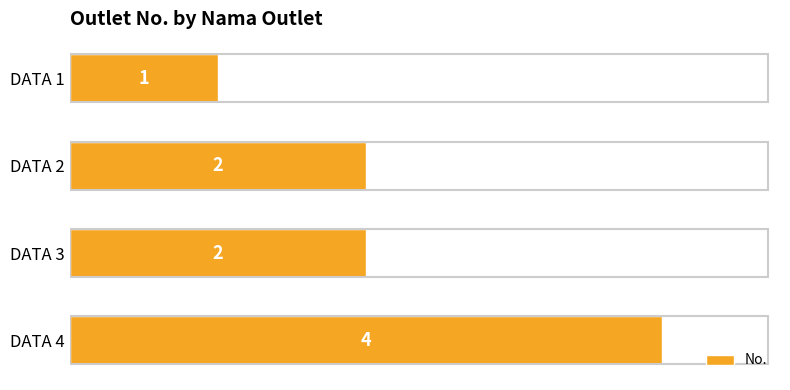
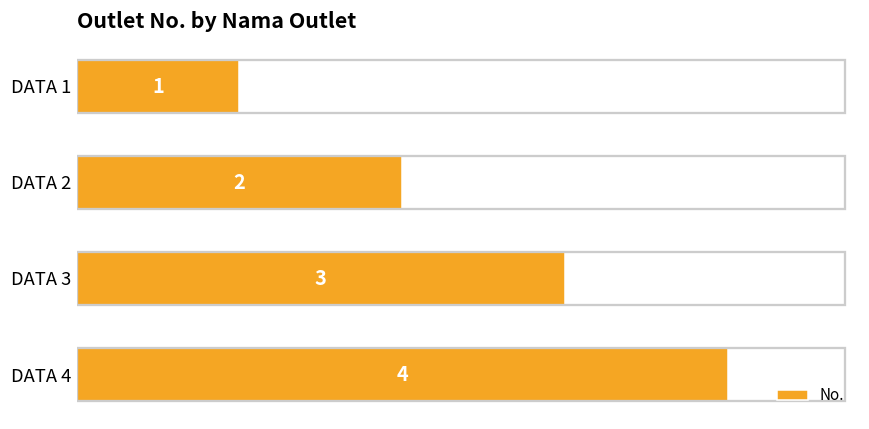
  {
    "DATA 1": 1,
    "DATA 2": 2,
-   "DATA 3": 2,
+   "DATA 3": 3,
    "DATA 4": 4
  }
